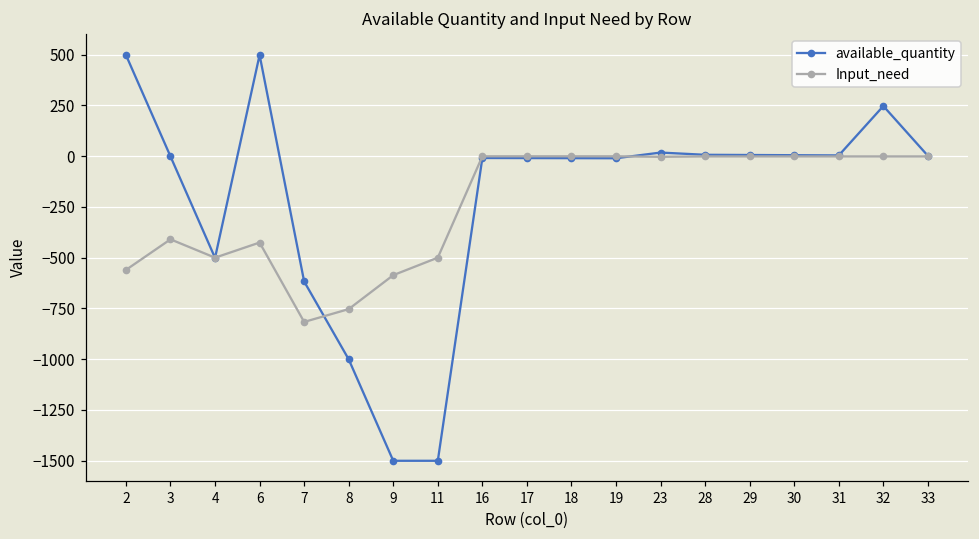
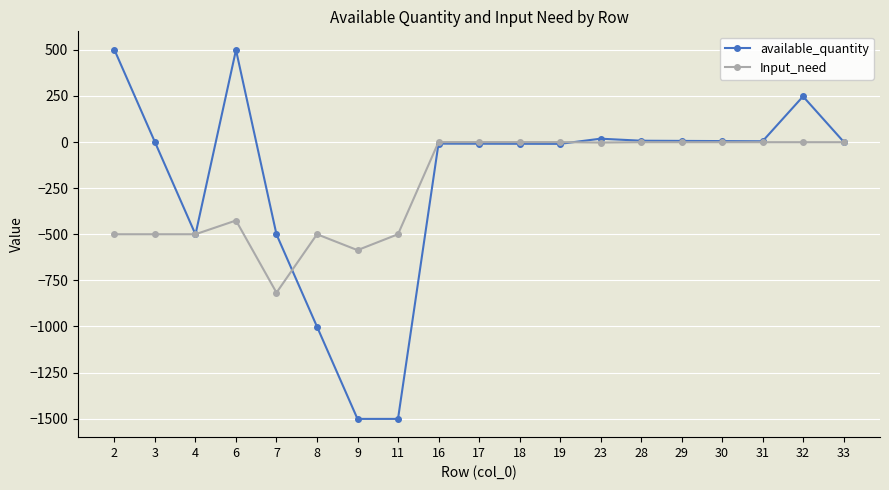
  {
    "available_quantity": {
      "2": 500,
      "3": 0,
      "6": 500,
-     "7": -620,
+     "7": -500,
      "8": -1000,
      "9": -1500,
      "11": -1500,
      "23": 20,
      "32": 250
    },
    "Input_need": {
-     "2": -560,
-     "3": -410,
+     "2": -500,
+     "3": -500,
      "6": -430,
      "7": -820,
-     "8": -750,
+     "8": -500,
      "9": -590,
      "11": -500,
      "23": 0,
      "32": 0
    }
  }
